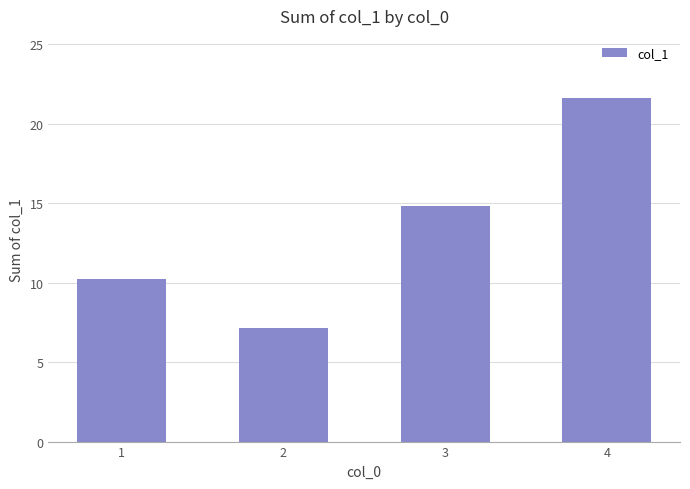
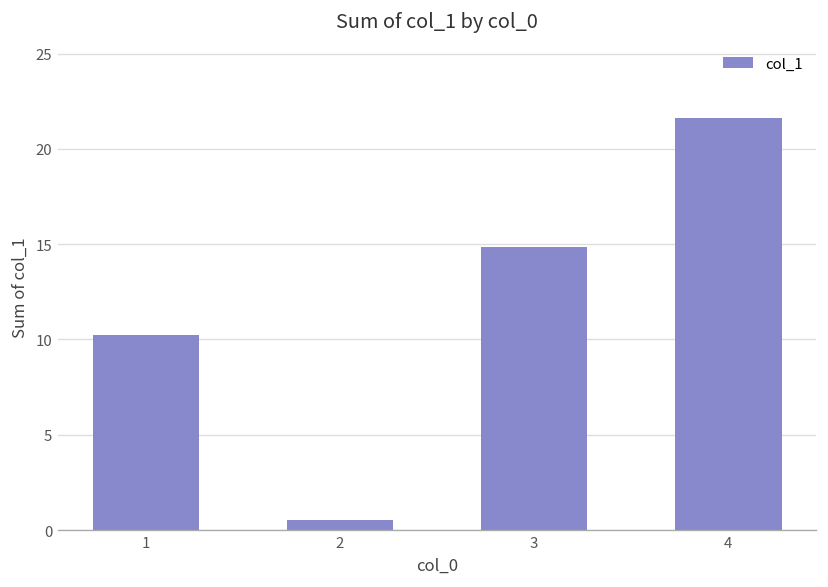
  {
    "1": 10.2,
-   "2": 7.2,
+   "2": 0.5,
    "3": 14.8,
    "4": 21.6
  }
